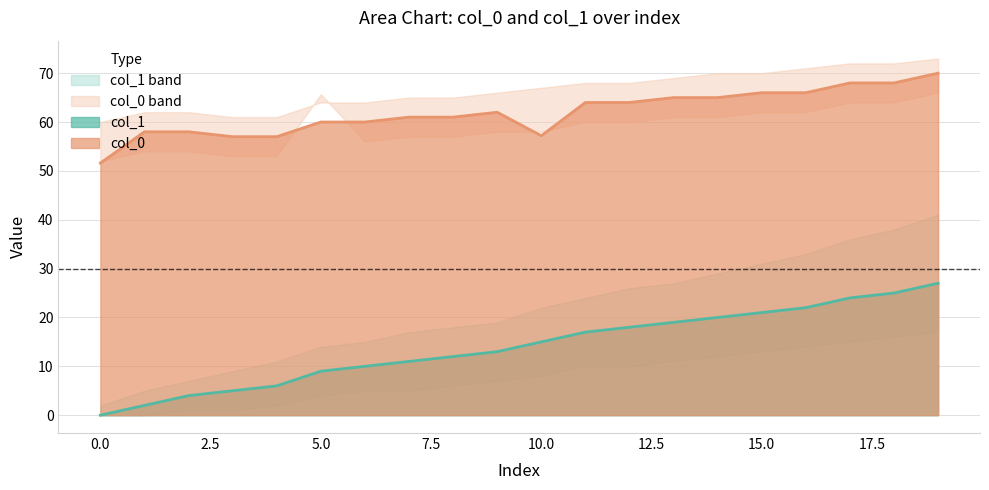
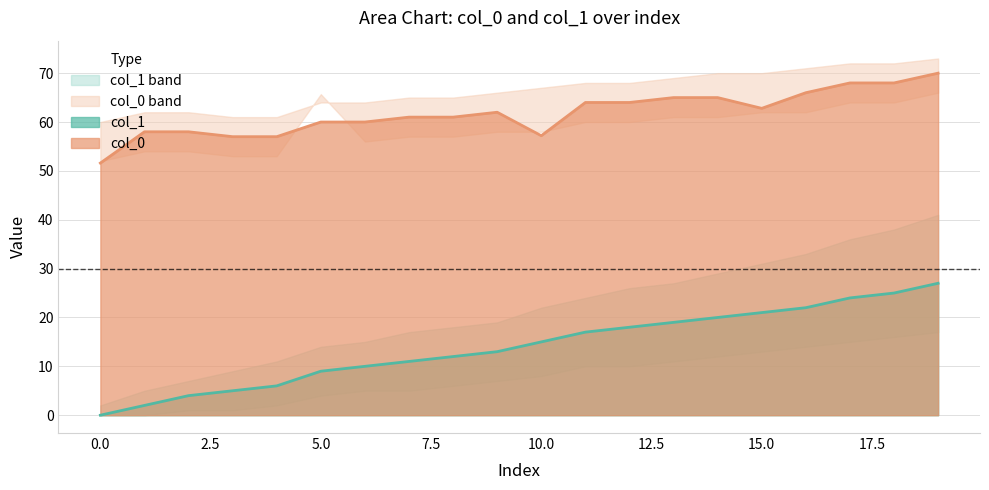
  {
    "col_1": {
      "0.0": 0,
      "5.0": 9,
      "10.0": 15,
      "15.0": 21
    },
    "col_0": {
      "0.0": 52,
      "5.0": 60,
      "10.0": 57,
-     "15.0": 66
+     "15.0": 63
    }
  }
